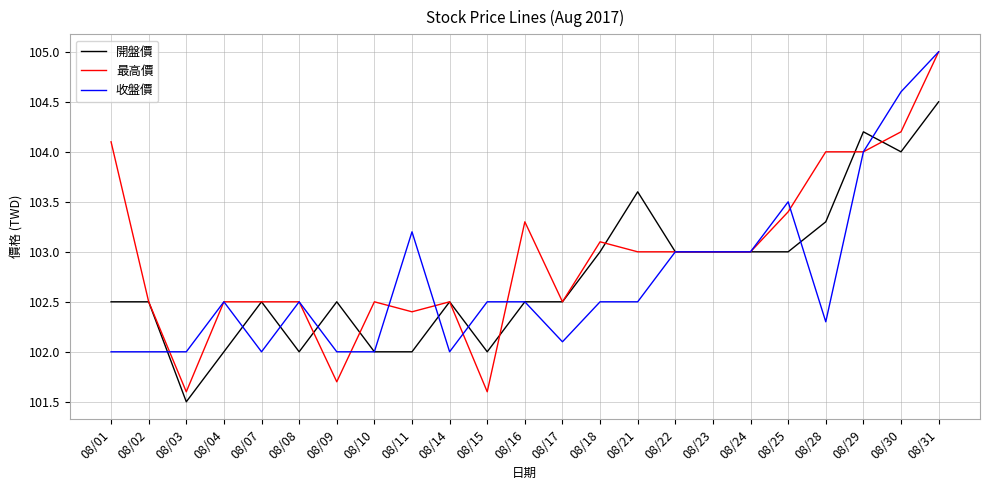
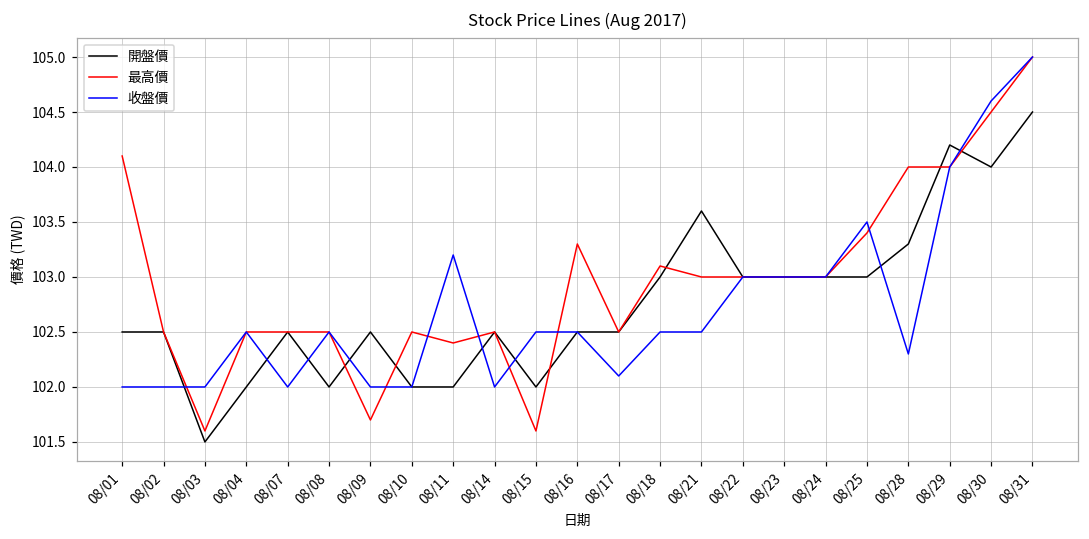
  {
    "開盤價": {
      "08/01": 102.5,
      "08/03": 101.5,
      "08/04": 102.0,
      "08/08": 102.0,
      "08/09": 102.5,
      "08/11": 102.0,
      "08/15": 102.0,
      "08/18": 103.0,
      "08/21": 103.6,
      "08/25": 103.0,
      "08/28": 103.3,
      "08/29": 104.2,
      "08/30": 104.0,
      "08/31": 104.5
    },
    "最高價": {
      "08/01": 104.1,
      "08/03": 101.6,
      "08/09": 101.7,
      "08/10": 102.5,
      "08/11": 102.4,
      "08/15": 101.6,
      "08/16": 103.3,
      "08/18": 103.1,
      "08/21": 103.0,
      "08/25": 103.4,
      "08/28": 104.0,
-     "08/30": 104.2
+     "08/30": 104.5
    },
    "收盤價": {
      "08/01": 102.0,
      "08/02": 102.0,
      "08/03": 102.0,
      "08/07": 102.0,
      "08/09": 102.0,
      "08/11": 103.2,
      "08/14": 102.0,
      "08/15": 102.5,
      "08/17": 102.1,
      "08/18": 102.5,
      "08/21": 102.5,
      "08/25": 103.5,
      "08/28": 102.3,
      "08/30": 104.6
    }
  }
